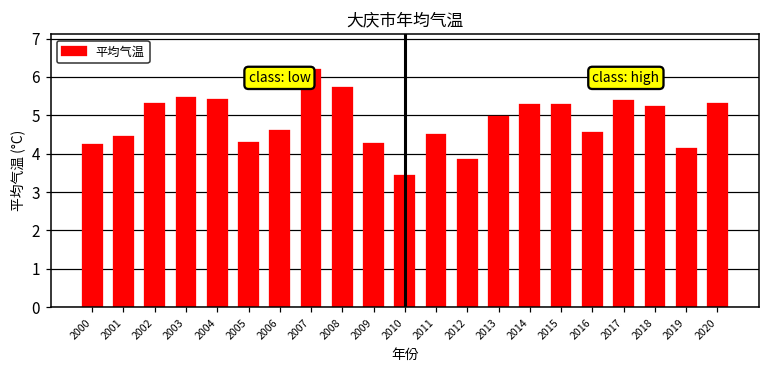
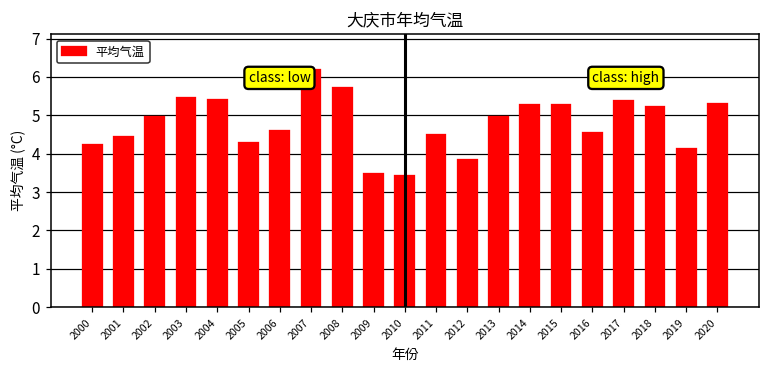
  {
    "2000": 4.2,
    "2001": 4.4,
-   "2002": 5.3,
+   "2002": 5.0,
    "2003": 5.5,
    "2004": 5.4,
    "2005": 4.3,
    "2006": 4.6,
    "2008": 5.7,
-   "2009": 4.3,
+   "2009": 3.5,
    "2010": 3.4,
    "2011": 4.5,
    "2012": 3.8,
    "2013": 4.9,
    "2014": 5.3,
    "2015": 5.3,
    "2016": 4.5,
    "2017": 5.4,
    "2018": 5.2,
    "2019": 4.1,
    "2020": 5.3
  }
